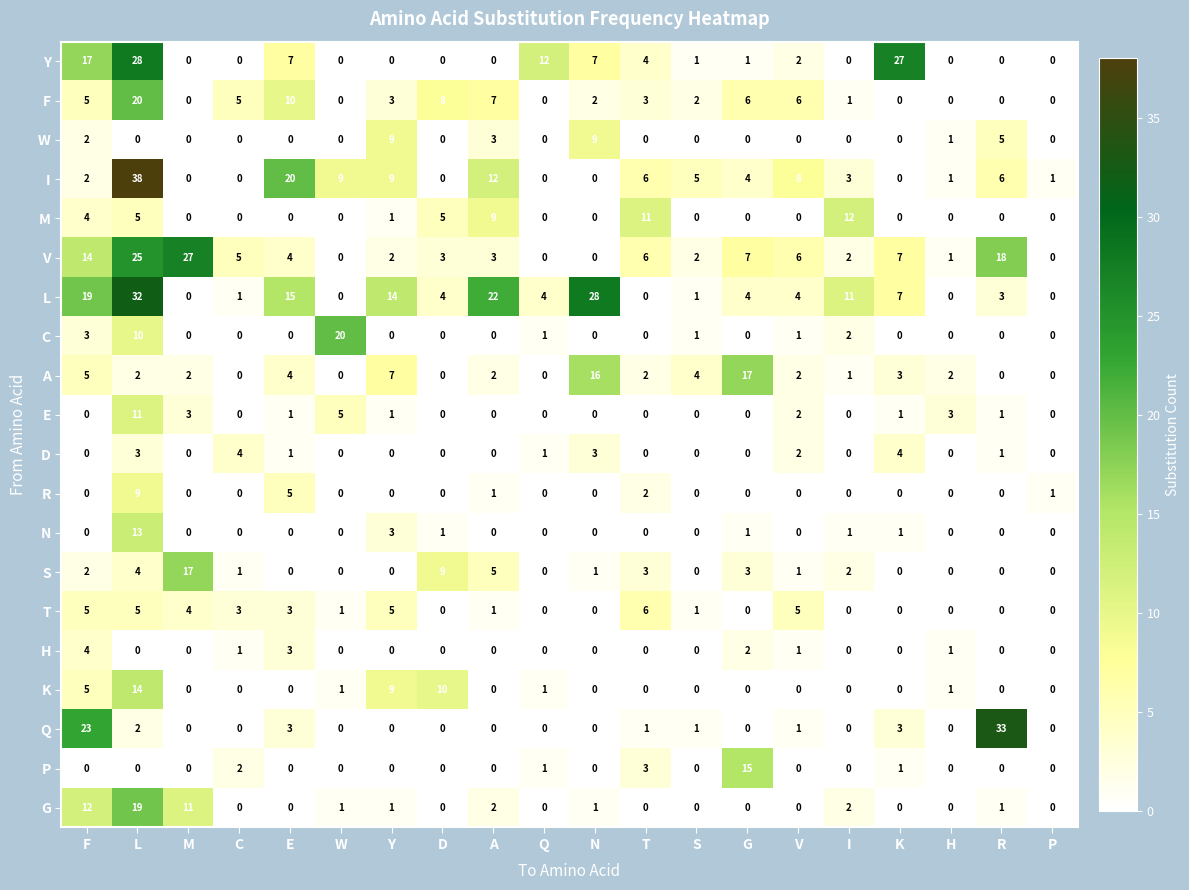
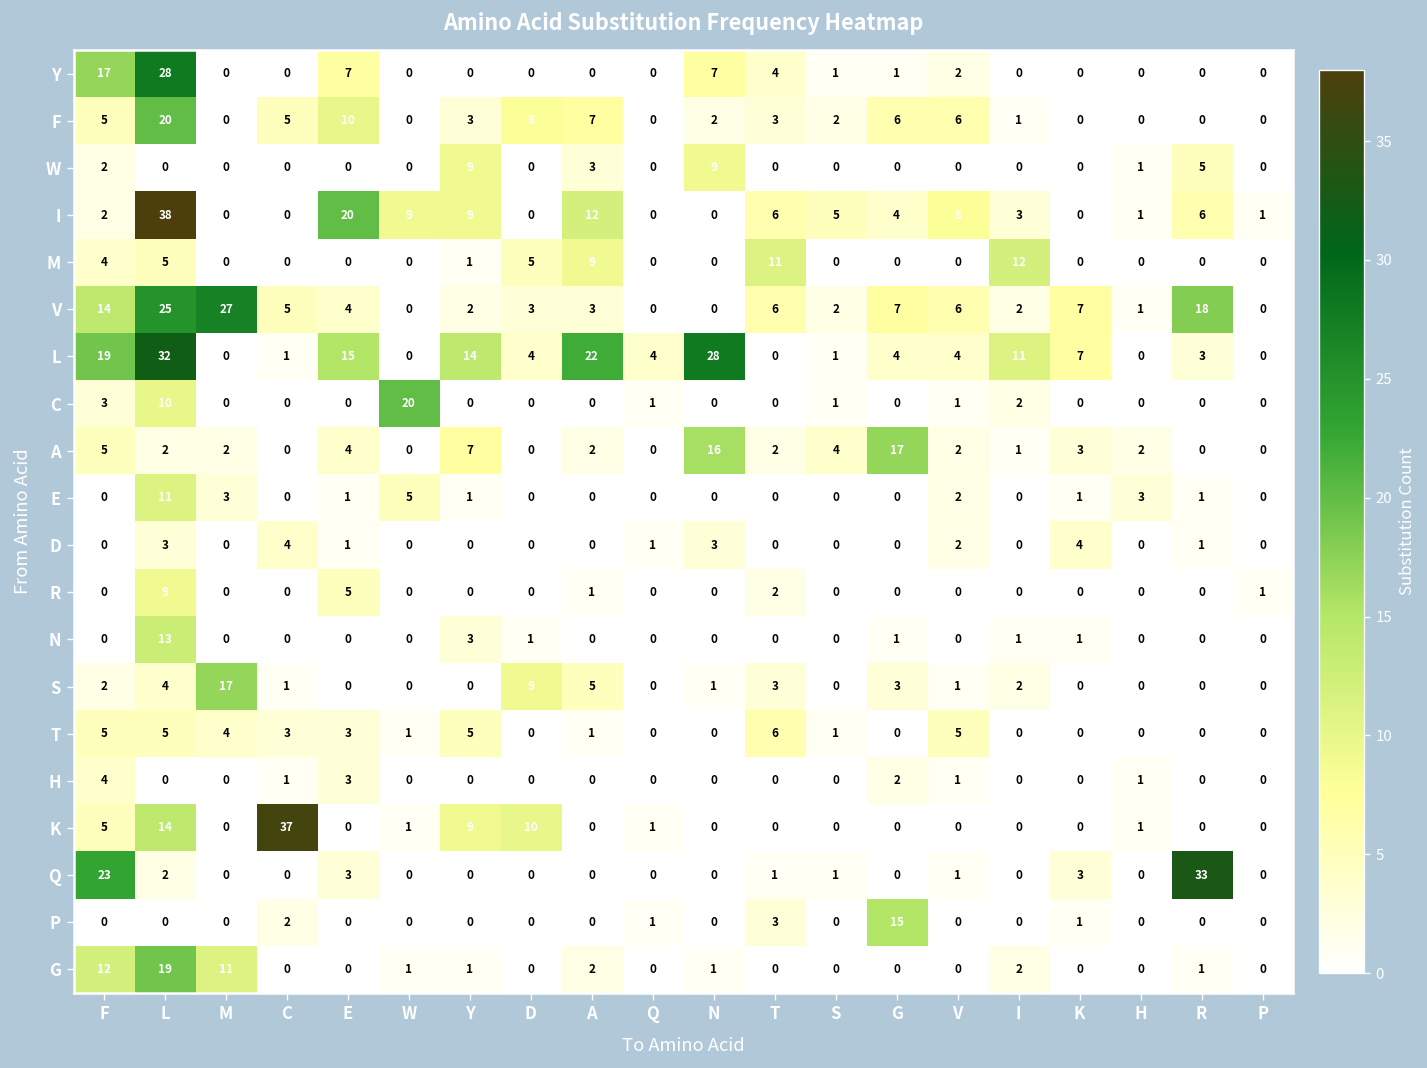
  {
    "Y": {
      "F": 17,
      "L": 28,
      "M": 0,
      "C": 0,
      "E": 7,
      "W": 0,
      "Y": 0,
      "D": 0,
      "A": 0,
-     "Q": 12,
+     "Q": 0,
      "N": 7,
      "T": 4,
      "S": 1,
      "G": 1,
      "V": 2,
      "I": 0,
-     "K": 27,
+     "K": 0,
      "H": 0,
      "R": 0,
      "P": 0
    },
    "K": {
      "F": 5,
      "L": 14,
      "M": 0,
-     "C": 0,
+     "C": 37,
      "E": 0,
      "W": 1,
      "Y": 9,
      "D": 10,
      "A": 0,
      "Q": 1,
      "N": 0,
      "T": 0,
      "S": 0,
      "G": 0,
      "V": 0,
      "I": 0,
      "K": 0,
      "H": 1,
      "R": 0,
      "P": 0
    }
  }
